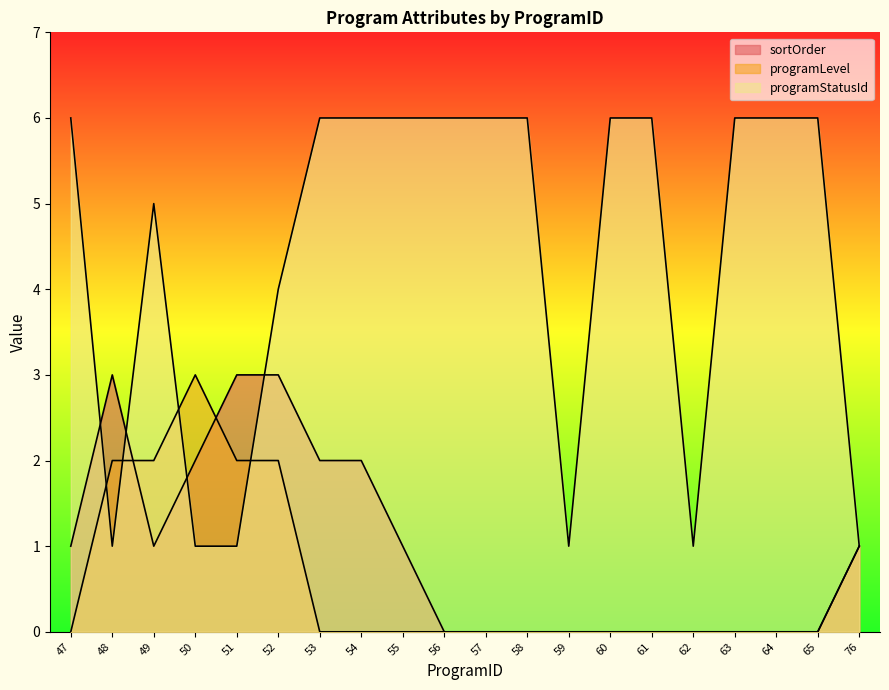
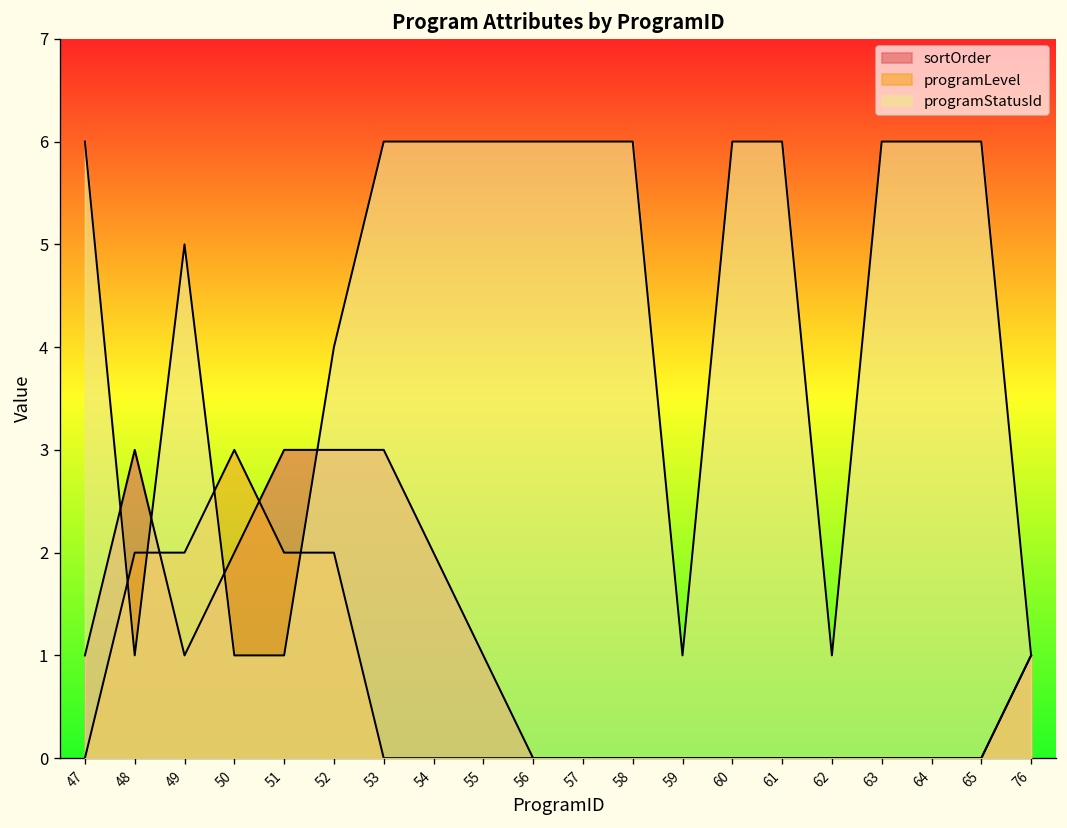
  {
    "sortOrder": {
      "47": 1,
      "48": 3,
      "49": 1,
      "50": 2,
      "51": 3,
      "52": 3,
-     "53": 2,
+     "53": 3,
      "54": 2,
      "55": 1
    },
    "programLevel": {
      "47": 0,
      "48": 2,
      "49": 2,
      "50": 3,
      "51": 2,
      "52": 2,
      "53": 0,
      "54": 0,
      "55": 0
    },
    "programStatusId": {
      "47": 6,
      "48": 1,
      "49": 5,
      "50": 1,
      "51": 1,
      "52": 4,
      "53": 6,
      "54": 6,
      "55": 6,
      "56": 6,
      "57": 6,
      "58": 6,
      "59": 1,
      "60": 6,
      "61": 6,
      "62": 1,
      "63": 6,
      "64": 6,
      "65": 6
    }
  }
